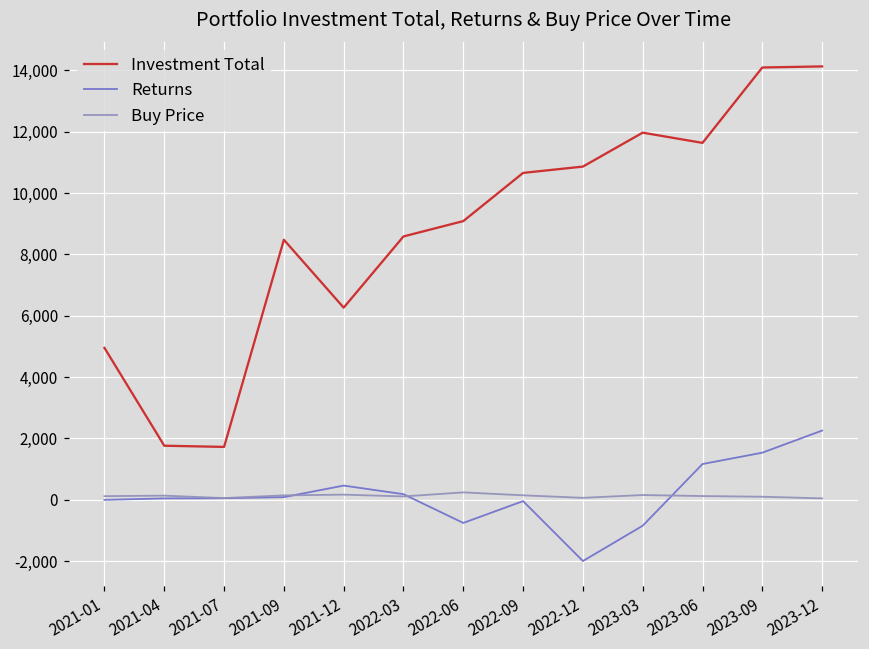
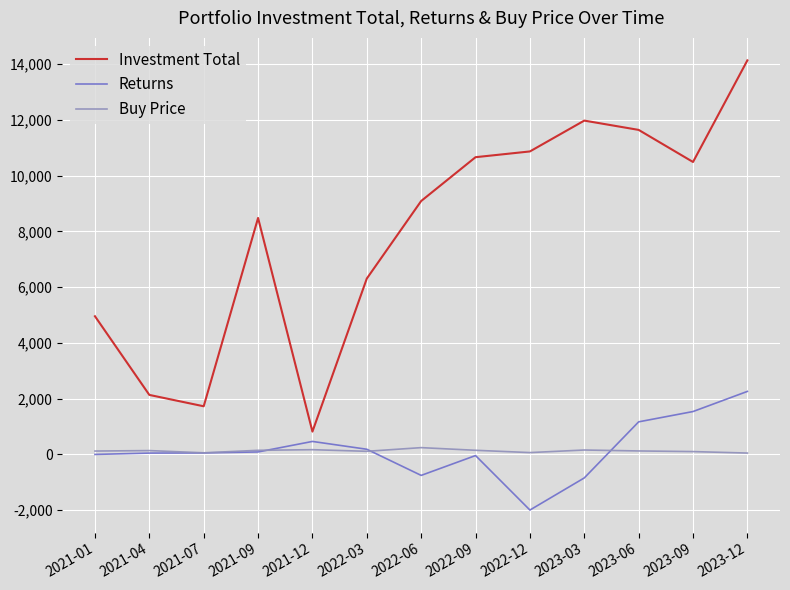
  {
    "Investment Total": {
      "2021-01": "5,000",
-     "2021-04": "1,800",
+     "2021-04": "2,100",
      "2021-07": "1,700",
      "2021-09": "8,500",
-     "2021-12": "6,300",
-     "2022-03": "8,600",
+     "2021-12": "800",
+     "2022-03": "6,300",
      "2022-06": "9,100",
      "2022-09": "10,700",
      "2022-12": "10,900",
      "2023-03": "12,000",
      "2023-06": "11,600",
-     "2023-09": "14,100",
+     "2023-09": "10,500",
      "2023-12": "14,100"
    }
  }
